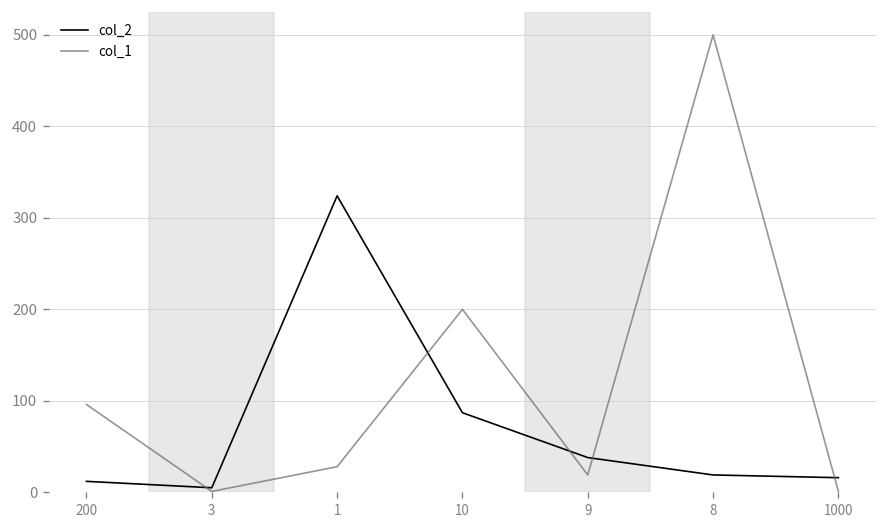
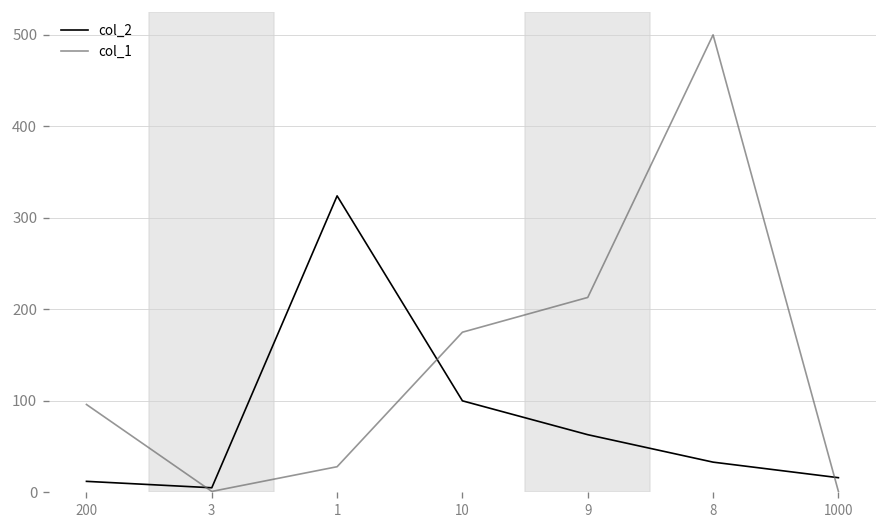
  {
    "col_2": {
      "200": 10,
      "3": 10,
      "1": 320,
-     "10": 90,
-     "9": 40,
-     "8": 20,
+     "10": 100,
+     "9": 60,
+     "8": 30,
      "1000": 20
    },
    "col_1": {
      "200": 100,
      "3": 0,
      "1": 30,
-     "10": 200,
-     "9": 20,
+     "10": 180,
+     "9": 210,
      "8": 500,
      "1000": 0
    }
  }
